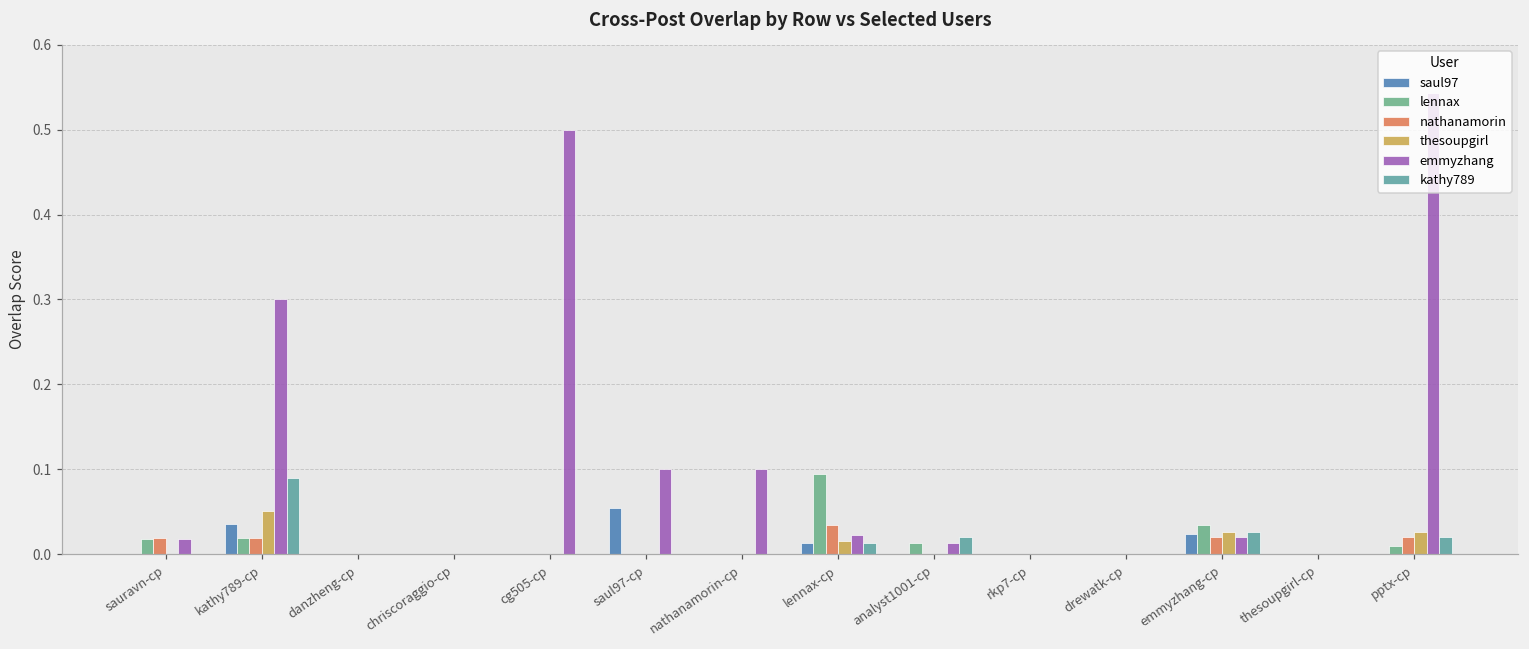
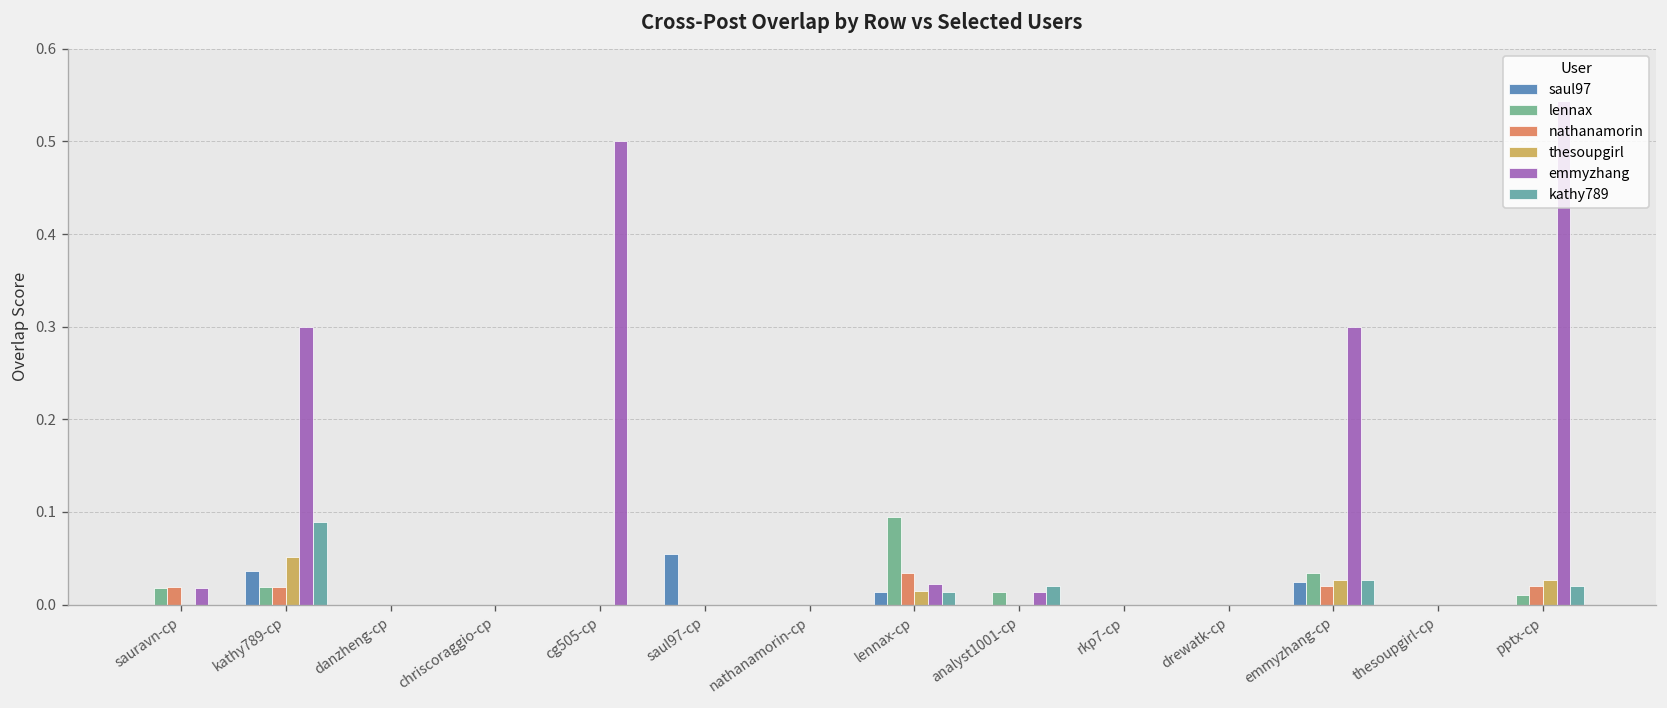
  {
    "emmyzhang": {
      "sauravn-cp": 0.02,
      "kathy789-cp": 0.30,
      "danzheng-cp": 0.00,
      "chriscoraggio-cp": 0.00,
      "cg505-cp": 0.50,
-     "saul97-cp": 0.1,
-     "nathanamorin-cp": 0.1,
+     "saul97-cp": 0.0,
+     "nathanamorin-cp": 0.0,
      "lennax-cp": 0.02,
      "analyst1001-cp": 0.01,
      "rkp7-cp": 0.00,
      "drewatk-cp": 0.00,
-     "emmyzhang-cp": 0.02,
+     "emmyzhang-cp": 0.30,
      "thesoupgirl-cp": 0.00
    }
  }
